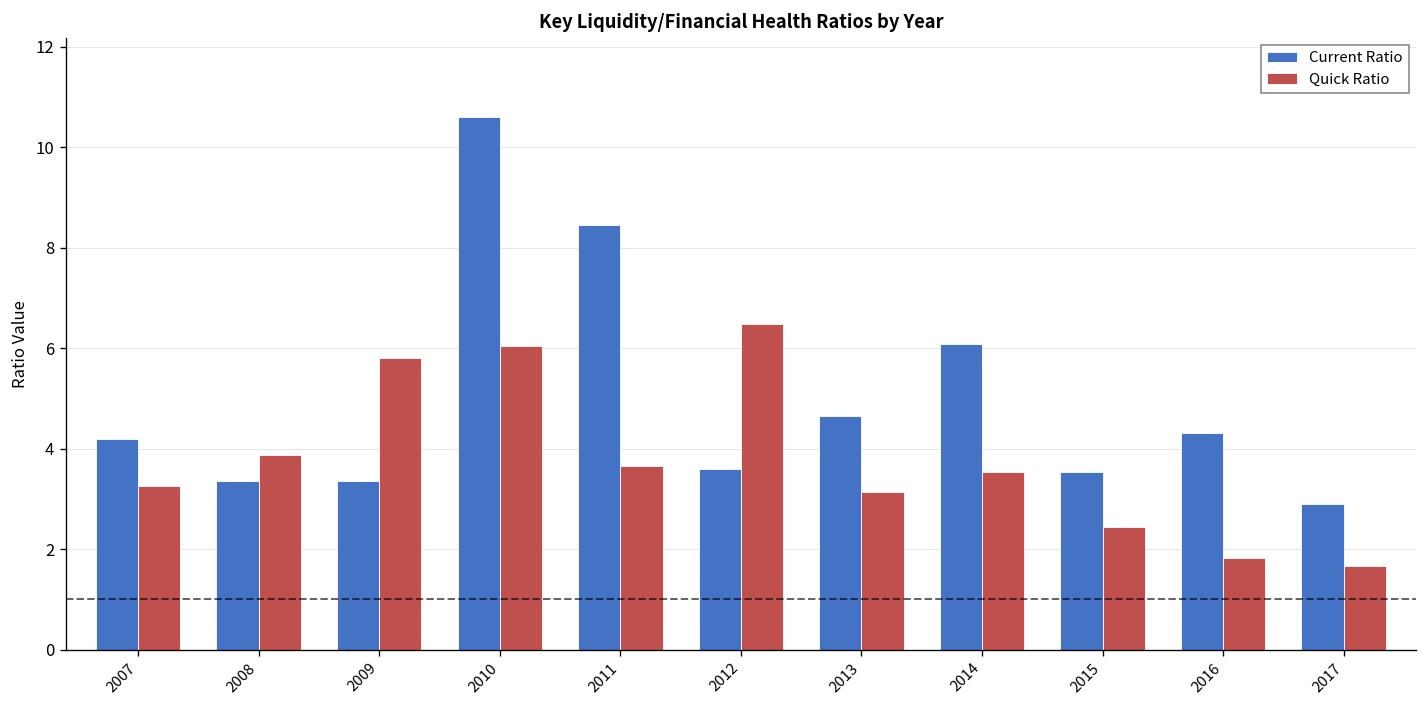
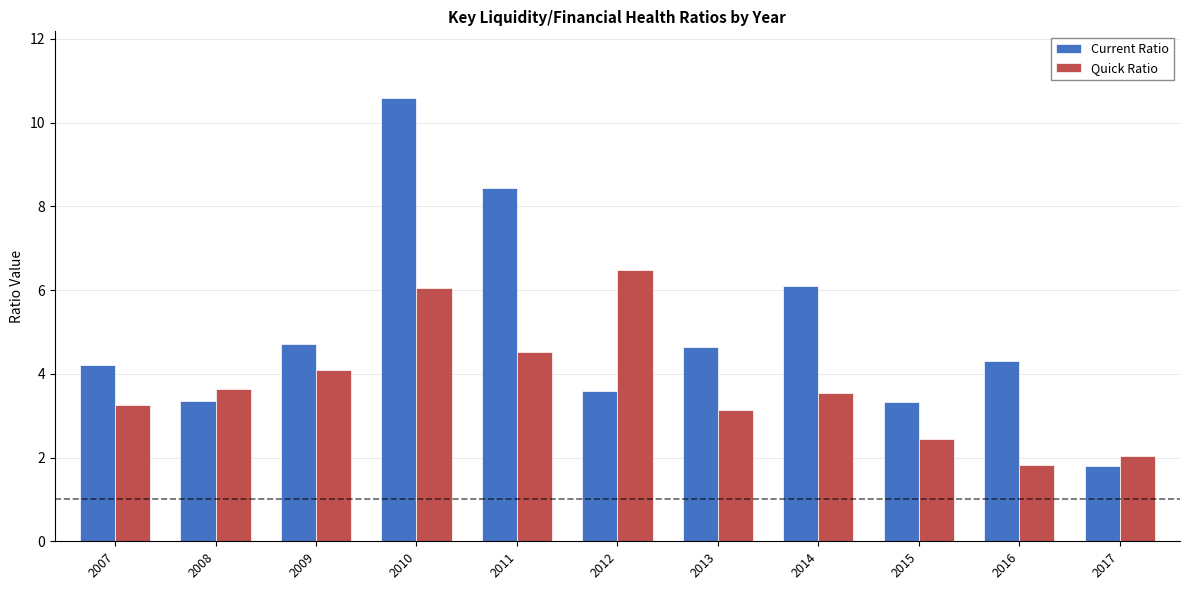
  {
    "Current Ratio": {
      "2007": 4.2,
      "2008": 3.4,
-     "2009": 3.4,
+     "2009": 4.7,
      "2010": 10.6,
      "2011": 8.4,
      "2012": 3.6,
      "2013": 4.7,
      "2014": 6.1,
-     "2015": 3.5,
+     "2015": 3.3,
      "2016": 4.3,
-     "2017": 2.9
+     "2017": 1.8
    },
    "Quick Ratio": {
      "2007": 3.3,
-     "2008": 3.9,
-     "2009": 5.8,
+     "2008": 3.6,
+     "2009": 4.1,
      "2010": 6.1,
-     "2011": 3.7,
+     "2011": 4.5,
      "2012": 6.5,
      "2013": 3.1,
      "2014": 3.5,
      "2015": 2.4,
      "2016": 1.8,
-     "2017": 1.7
+     "2017": 2.0
    }
  }
